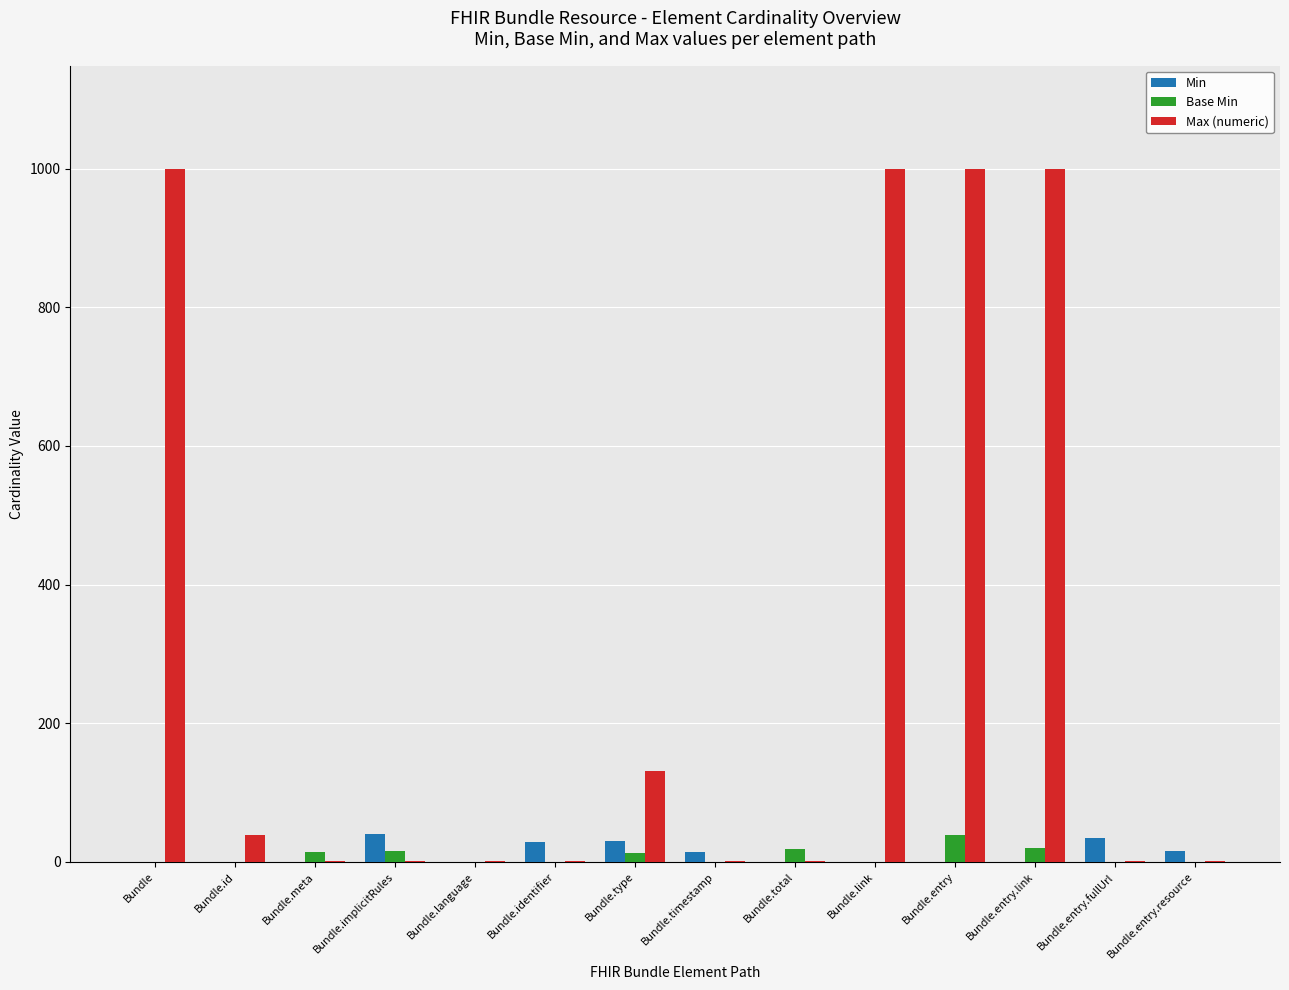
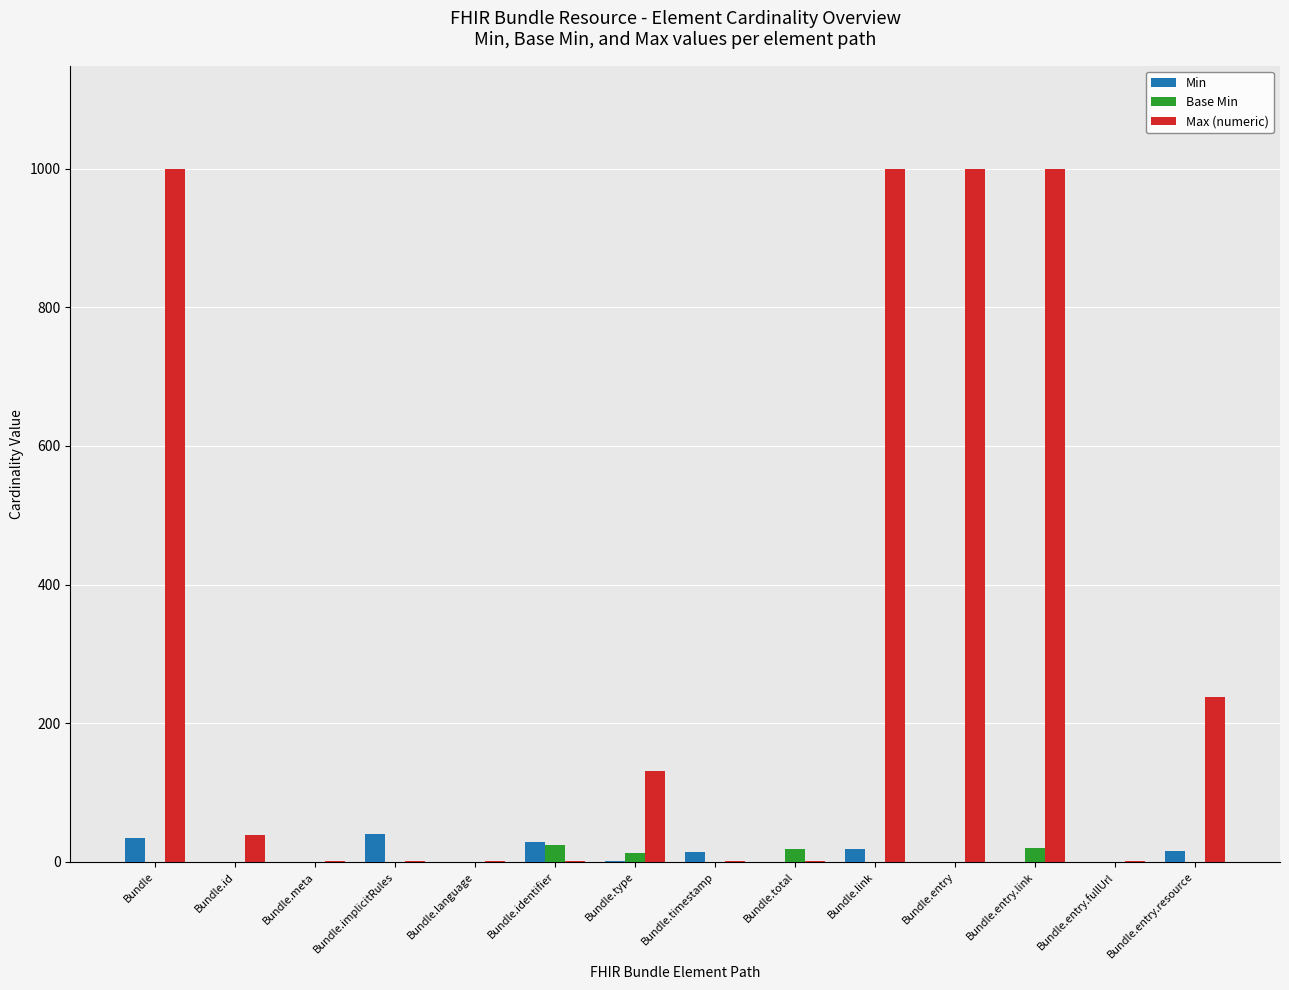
  {
    "Min": {
-     "Bundle": 0,
+     "Bundle": 40,
      "Bundle.id": 0,
      "Bundle.meta": 0,
      "Bundle.implicitRules": 40,
      "Bundle.language": 0,
      "Bundle.identifier": 30,
-     "Bundle.type": 30,
+     "Bundle.type": 0,
      "Bundle.timestamp": 10,
      "Bundle.total": 0,
-     "Bundle.link": 0,
+     "Bundle.link": 20,
      "Bundle.entry": 0,
      "Bundle.entry.link": 0,
-     "Bundle.entry.fullUrl": 30,
+     "Bundle.entry.fullUrl": 0,
      "Bundle.entry.resource": 20
    },
    "Base Min": {
      "Bundle": 0,
      "Bundle.id": 0,
-     "Bundle.meta": 10,
-     "Bundle.implicitRules": 20,
+     "Bundle.meta": 0,
+     "Bundle.implicitRules": 0,
      "Bundle.language": 0,
-     "Bundle.identifier": 0,
+     "Bundle.identifier": 20,
      "Bundle.type": 10,
      "Bundle.timestamp": 0,
      "Bundle.total": 20,
      "Bundle.link": 0,
-     "Bundle.entry": 40,
+     "Bundle.entry": 0,
      "Bundle.entry.link": 20,
      "Bundle.entry.fullUrl": 0,
      "Bundle.entry.resource": 0
    },
    "Max (numeric)": {
      "Bundle": 1000,
      "Bundle.id": 40,
      "Bundle.type": 130,
      "Bundle.link": 1000,
      "Bundle.entry": 1000,
      "Bundle.entry.link": 1000,
-     "Bundle.entry.resource": 0
+     "Bundle.entry.resource": 240
    }
  }
